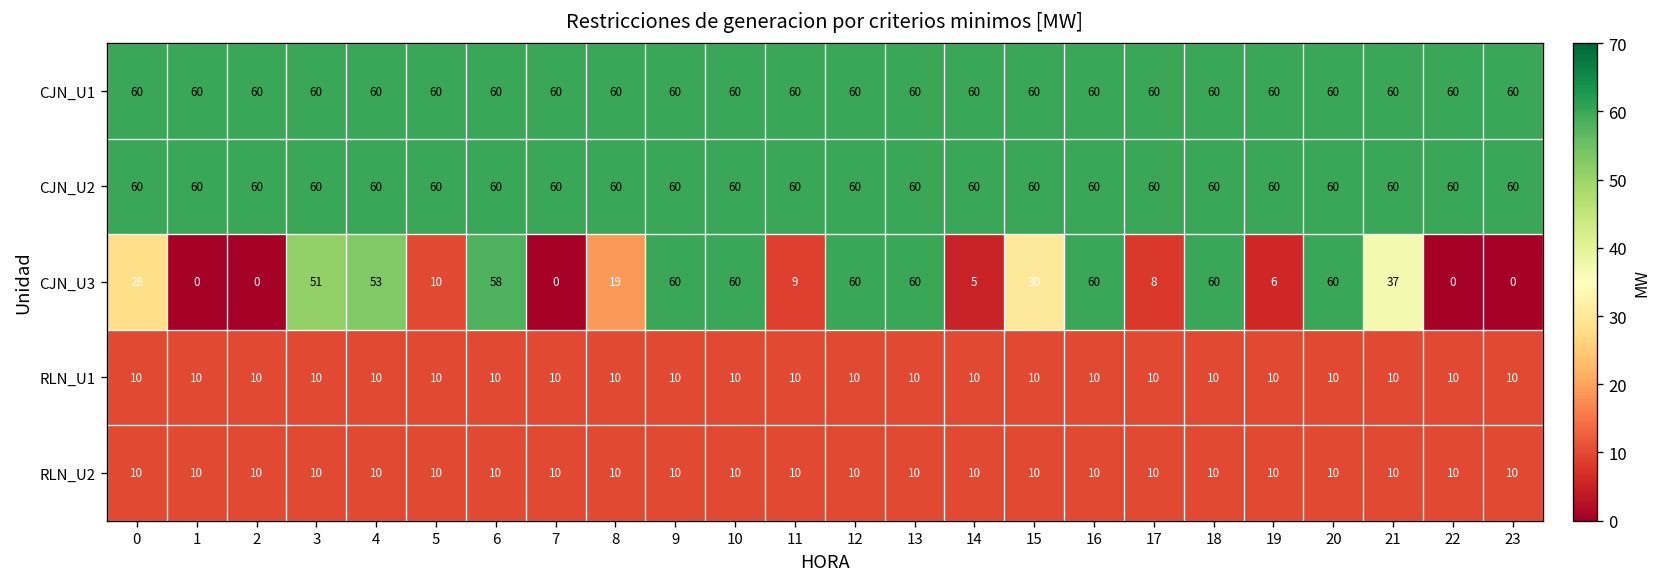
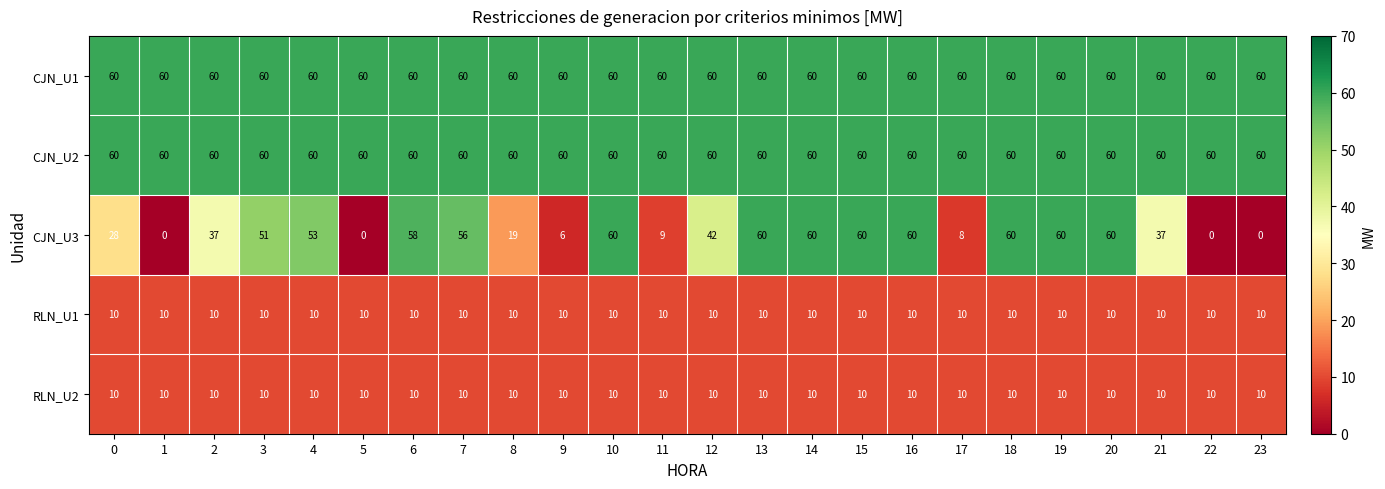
  {
    "CJN_U1": {
      "0": 60,
      "1": 60,
      "2": 60,
      "3": 60,
      "4": 60,
      "5": 60,
      "6": 60,
      "7": 60,
      "8": 60,
      "9": 60,
      "10": 60,
      "11": 60,
      "12": 60,
      "13": 60,
      "14": 60,
      "15": 60,
      "16": 60,
      "17": 60,
      "18": 60,
      "19": 60,
      "20": 60,
      "21": 60,
      "22": 60,
      "23": 60
    },
    "CJN_U2": {
      "0": 60,
      "1": 60,
      "2": 60,
      "3": 60,
      "4": 60,
      "5": 60,
      "6": 60,
      "7": 60,
      "8": 60,
      "9": 60,
      "10": 60,
      "11": 60,
      "12": 60,
      "13": 60,
      "14": 60,
      "15": 60,
      "16": 60,
      "17": 60,
      "18": 60,
      "19": 60,
      "20": 60,
      "21": 60,
      "22": 60,
      "23": 60
    },
    "CJN_U3": {
      "0": 28,
      "1": 0,
-     "2": 0,
+     "2": 37,
      "3": 51,
      "4": 53,
-     "5": 10,
+     "5": 0,
      "6": 58,
-     "7": 0,
+     "7": 56,
      "8": 19,
-     "9": 60,
+     "9": 6,
      "10": 60,
      "11": 9,
-     "12": 60,
+     "12": 42,
      "13": 60,
-     "14": 5,
-     "15": 30,
+     "14": 60,
+     "15": 60,
      "16": 60,
      "17": 8,
      "18": 60,
-     "19": 6,
+     "19": 60,
      "20": 60,
      "21": 37,
      "22": 0,
      "23": 0
    },
    "RLN_U1": {
      "0": 10,
      "1": 10,
      "2": 10,
      "3": 10,
      "4": 10,
      "5": 10,
      "6": 10,
      "7": 10,
      "8": 10,
      "9": 10,
      "10": 10,
      "11": 10,
      "12": 10,
      "13": 10,
      "14": 10,
      "15": 10,
      "16": 10,
      "17": 10,
      "18": 10,
      "19": 10,
      "20": 10,
      "21": 10,
      "22": 10,
      "23": 10
    },
    "RLN_U2": {
      "0": 10,
      "1": 10,
      "2": 10,
      "3": 10,
      "4": 10,
      "5": 10,
      "6": 10,
      "7": 10,
      "8": 10,
      "9": 10,
      "10": 10,
      "11": 10,
      "12": 10,
      "13": 10,
      "14": 10,
      "15": 10,
      "16": 10,
      "17": 10,
      "18": 10,
      "19": 10,
      "20": 10,
      "21": 10,
      "22": 10,
      "23": 10
    }
  }
